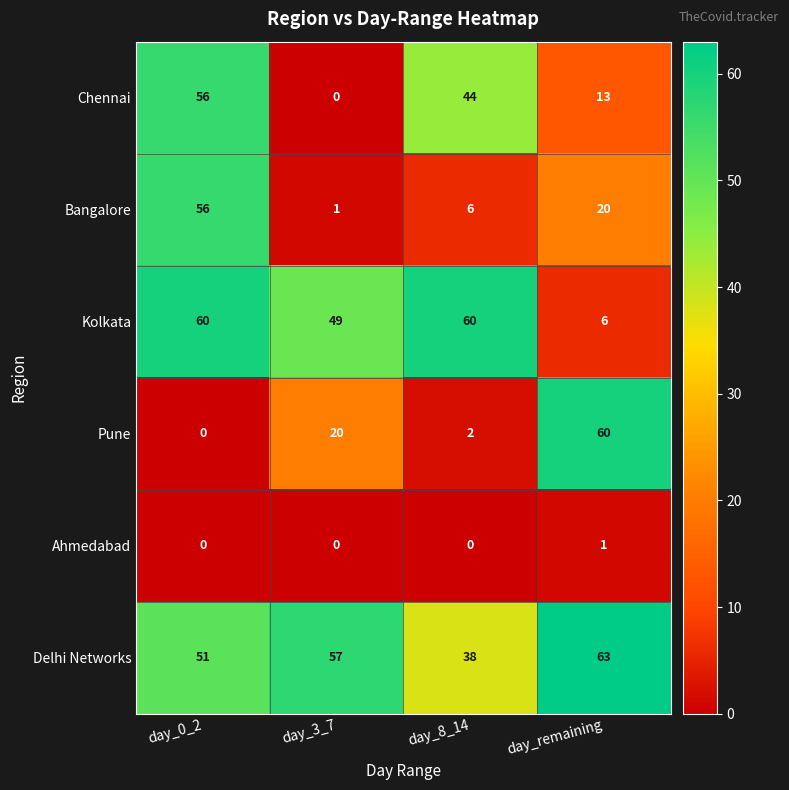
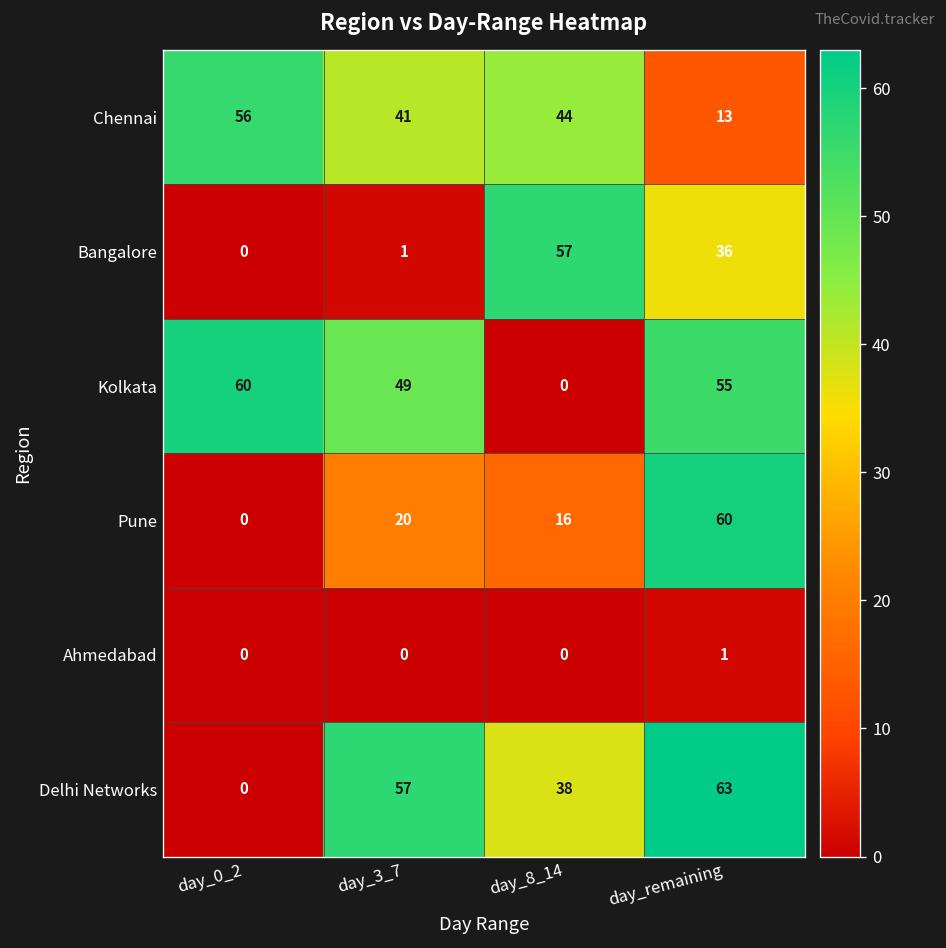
  {
    "Chennai": {
      "day_0_2": 56,
-     "day_3_7": 0,
+     "day_3_7": 41,
      "day_8_14": 44,
      "day_remaining": 13
    },
    "Bangalore": {
-     "day_0_2": 56,
+     "day_0_2": 0,
      "day_3_7": 1,
-     "day_8_14": 6,
-     "day_remaining": 20
+     "day_8_14": 57,
+     "day_remaining": 36
    },
    "Kolkata": {
      "day_0_2": 60,
      "day_3_7": 49,
-     "day_8_14": 60,
-     "day_remaining": 6
+     "day_8_14": 0,
+     "day_remaining": 55
    },
    "Pune": {
      "day_0_2": 0,
      "day_3_7": 20,
-     "day_8_14": 2,
+     "day_8_14": 16,
      "day_remaining": 60
    },
    "Ahmedabad": {
      "day_0_2": 0,
      "day_3_7": 0,
      "day_8_14": 0,
      "day_remaining": 1
    },
    "Delhi Networks": {
-     "day_0_2": 51,
+     "day_0_2": 0,
      "day_3_7": 57,
      "day_8_14": 38,
      "day_remaining": 63
    }
  }
